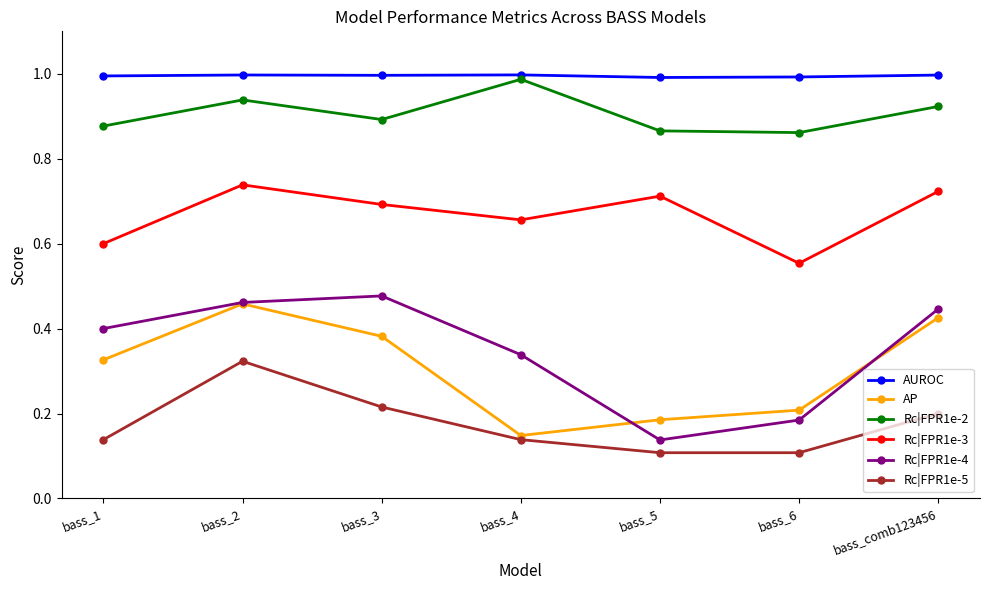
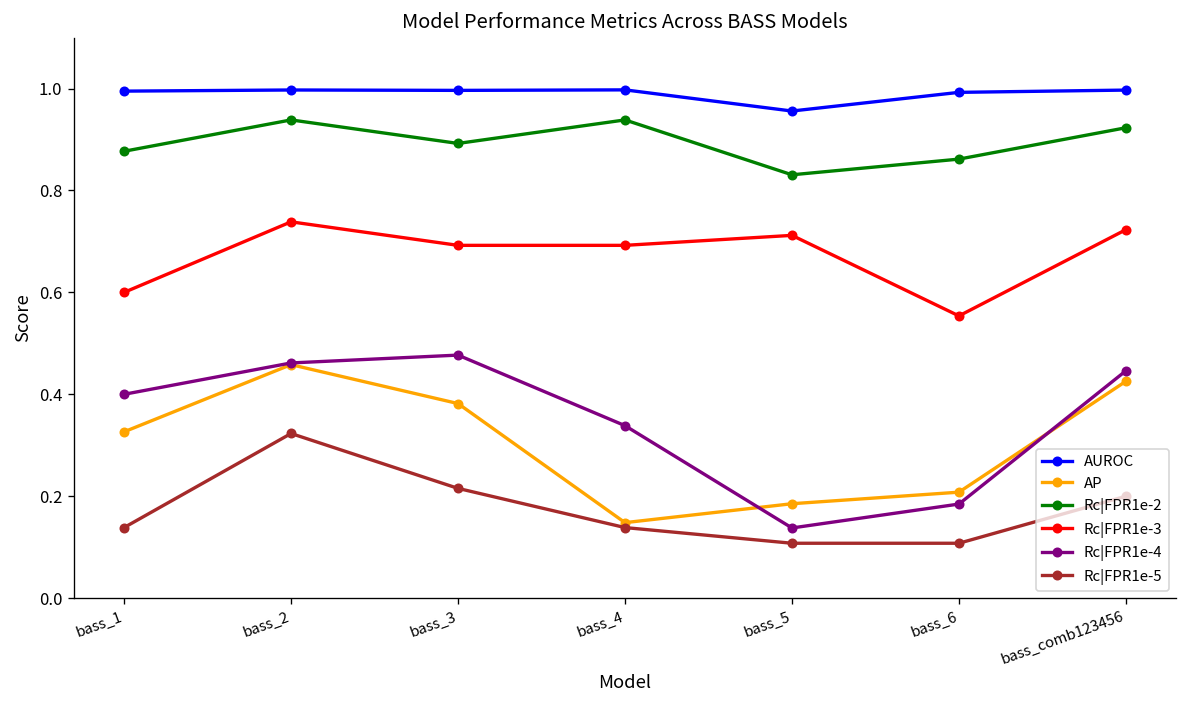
  {
    "AUROC": {
      "bass_1": 0.99,
      "bass_2": 1.00,
      "bass_3": 1.00,
      "bass_4": 1.00,
-     "bass_5": 0.99,
+     "bass_5": 0.96,
      "bass_6": 0.99,
      "bass_comb123456": 1.00
    },
    "AP": {
      "bass_1": 0.33,
      "bass_3": 0.38,
      "bass_4": 0.15,
      "bass_5": 0.19,
      "bass_6": 0.21,
      "bass_comb123456": 0.43
    },
    "Rc|FPR1e-2": {
      "bass_1": 0.88,
      "bass_2": 0.94,
      "bass_3": 0.89,
-     "bass_4": 0.99,
-     "bass_5": 0.87,
+     "bass_4": 0.94,
+     "bass_5": 0.83,
      "bass_6": 0.86,
      "bass_comb123456": 0.92
    },
    "Rc|FPR1e-3": {
      "bass_1": 0.60,
      "bass_2": 0.74,
      "bass_3": 0.69,
-     "bass_4": 0.66,
+     "bass_4": 0.69,
      "bass_5": 0.71,
      "bass_6": 0.55,
      "bass_comb123456": 0.72
    },
    "Rc|FPR1e-4": {
      "bass_1": 0.40,
      "bass_3": 0.48,
      "bass_4": 0.34,
      "bass_5": 0.14,
      "bass_6": 0.18,
      "bass_comb123456": 0.45
    },
    "Rc|FPR1e-5": {
      "bass_1": 0.14,
      "bass_2": 0.32,
      "bass_3": 0.22,
      "bass_4": 0.14,
      "bass_5": 0.11,
      "bass_6": 0.11
    }
  }
